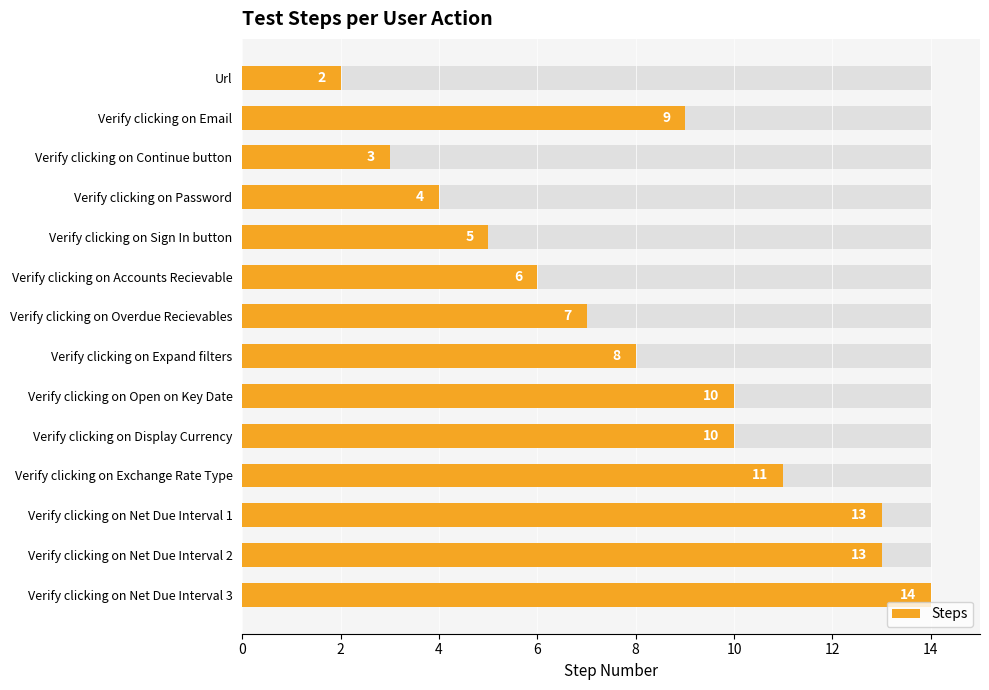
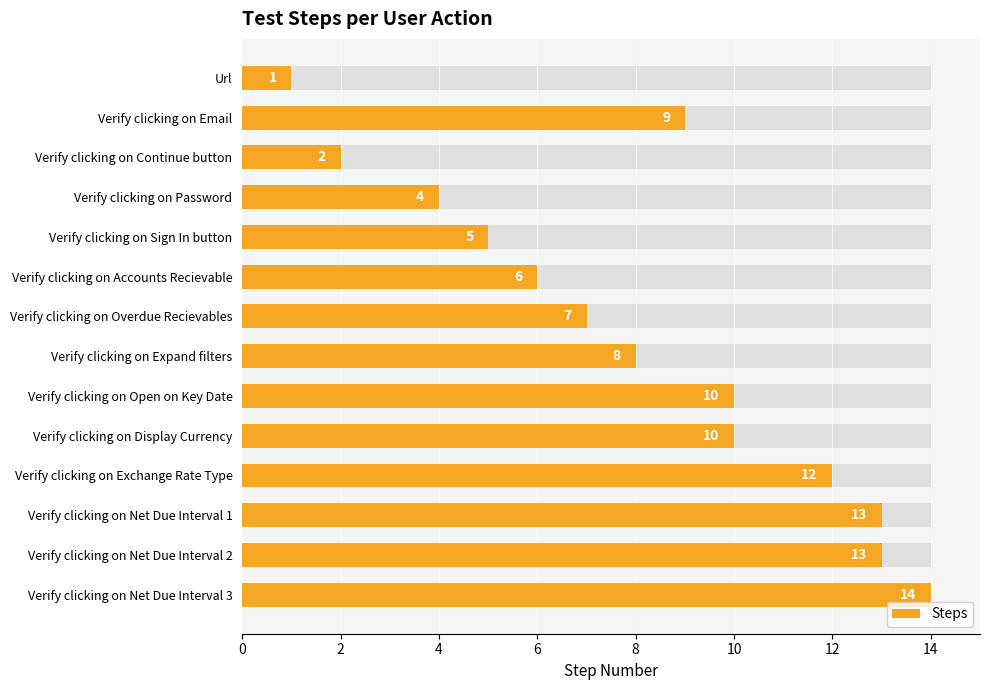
  {
    "Steps": {
-     "Url": 2,
-     "Verify clicking on Continue button": 3,
-     "Verify clicking on Exchange Rate Type": 11
+     "Url": 1,
+     "Verify clicking on Continue button": 2,
+     "Verify clicking on Exchange Rate Type": 12
    }
  }
